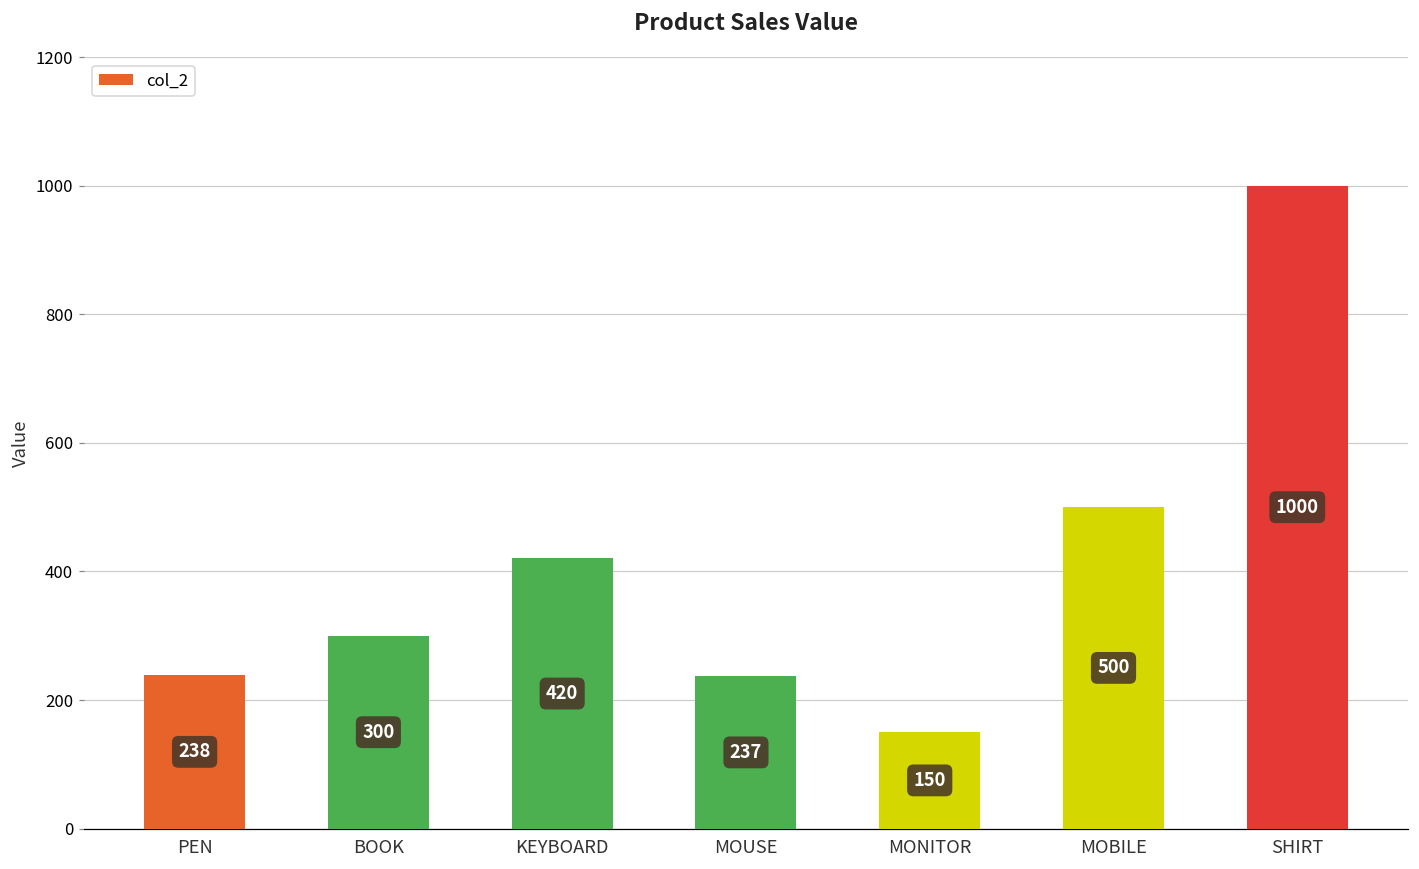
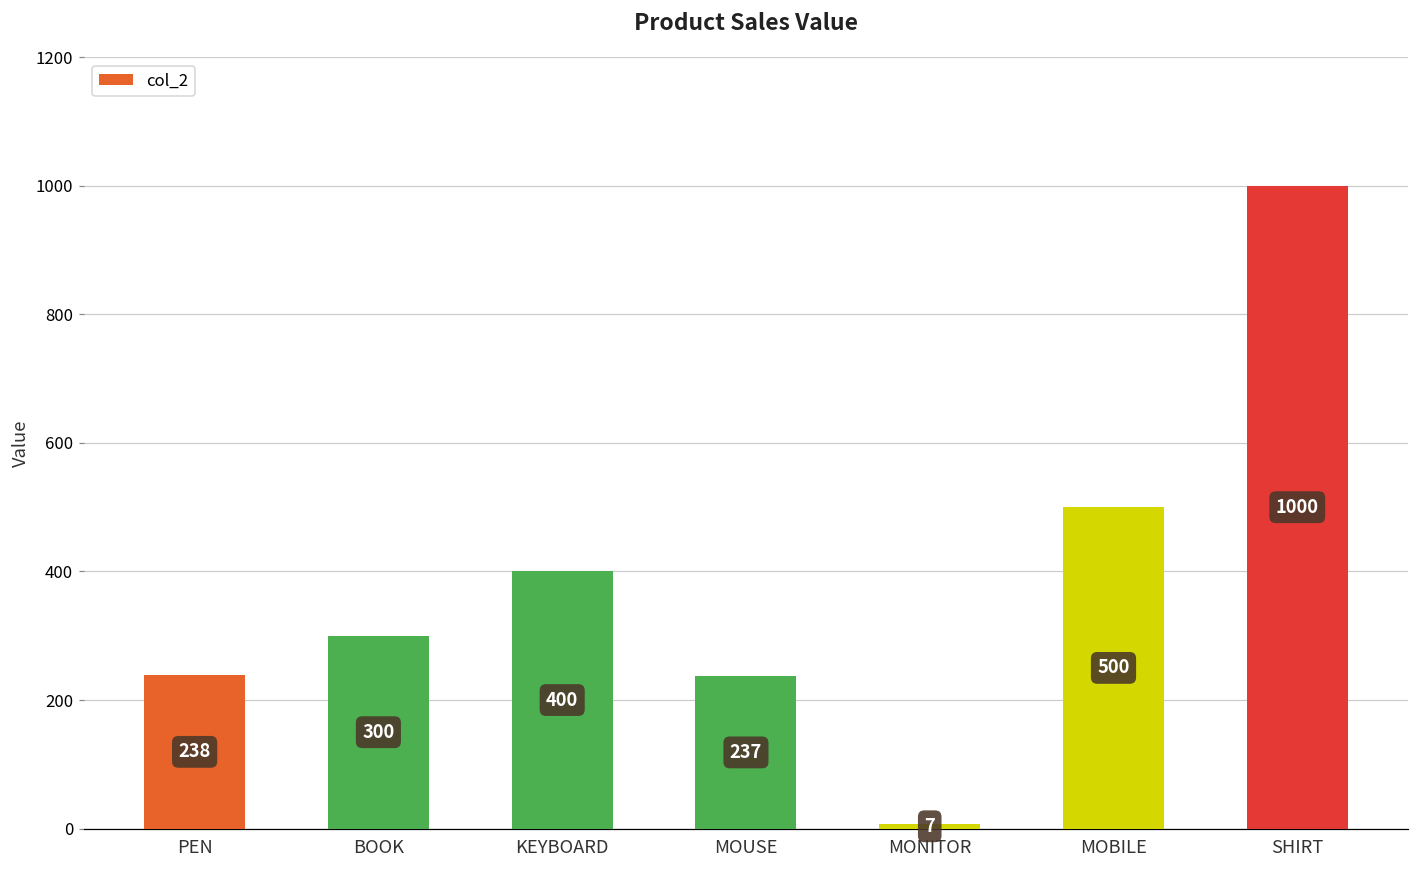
  {
-   "KEYBOARD": 420,
-   "MONITOR": 150
+   "KEYBOARD": 400,
+   "MONITOR": 7
  }
